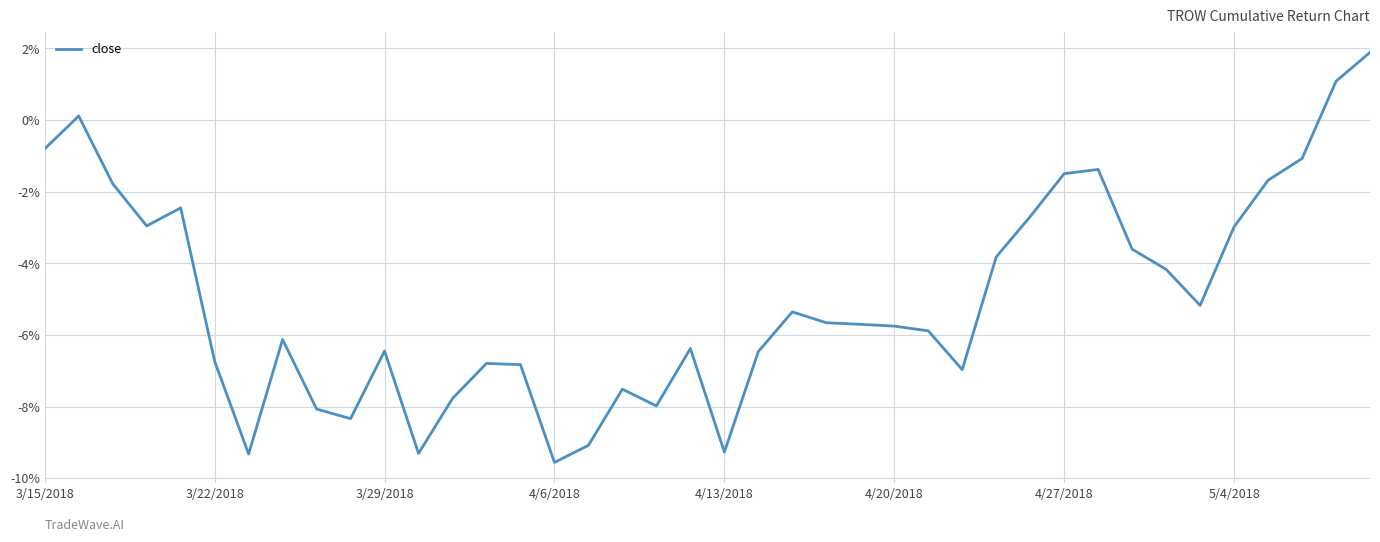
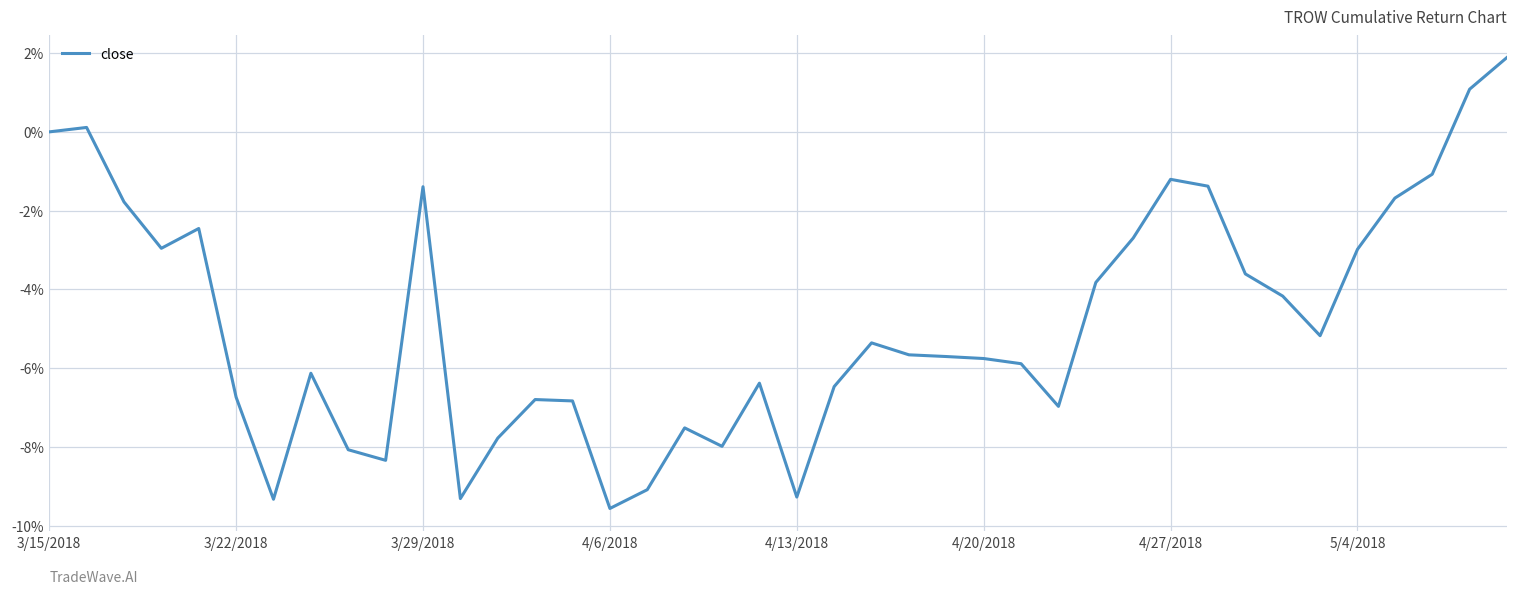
  {
-   "3/15/2018": "-0.8%",
+   "3/15/2018": "0.0%",
    "3/22/2018": "-6.7%",
-   "3/29/2018": "-6.4%",
+   "3/29/2018": "-1.4%",
    "4/6/2018": "-9.6%",
    "4/13/2018": "-9.3%",
    "4/20/2018": "-5.8%",
-   "4/27/2018": "-1.5%",
+   "4/27/2018": "-1.2%",
    "5/4/2018": "-3.0%"
  }
